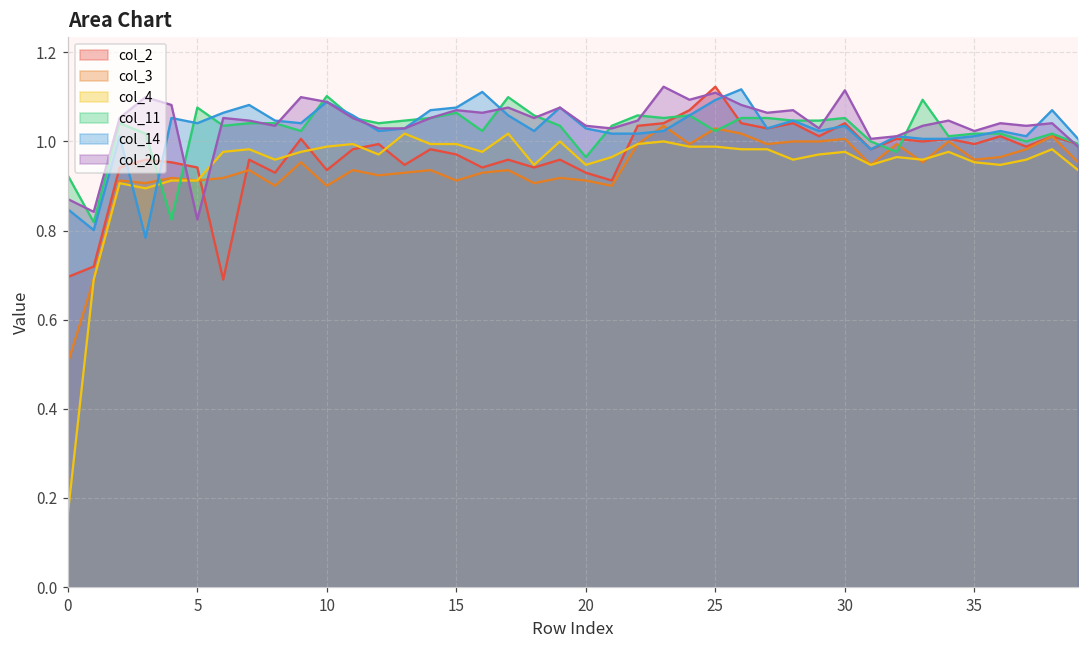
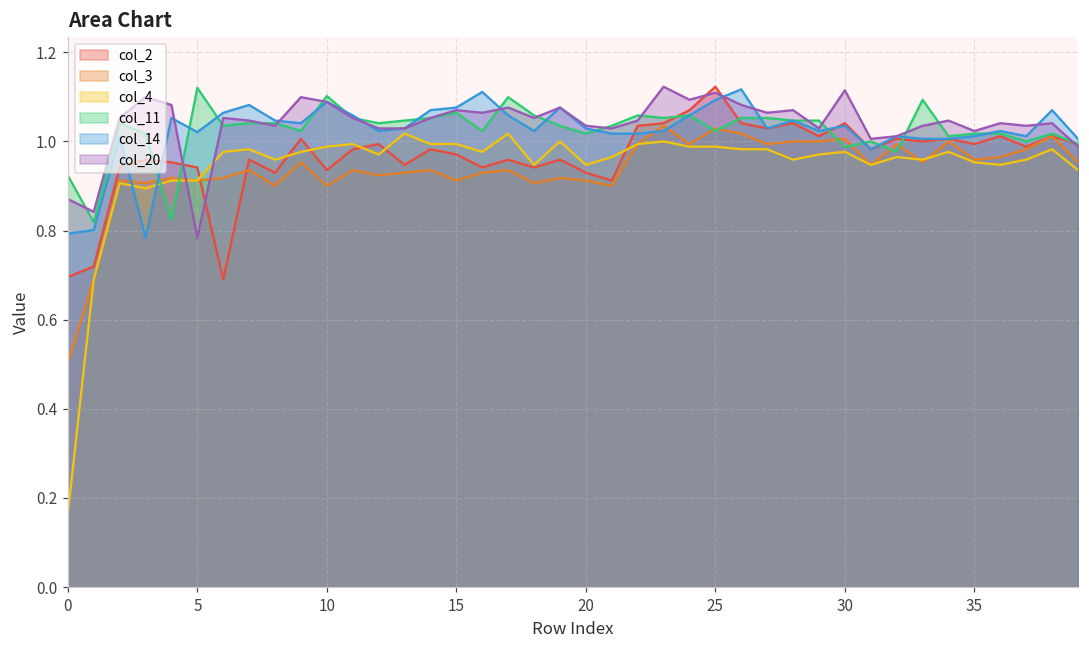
  {
    "col_11": {
      "0": 0.92,
-     "5": 1.08,
+     "5": 1.12,
      "10": 1.10,
-     "20": 0.96,
-     "30": 1.05
+     "20": 1.02,
+     "30": 0.99
    },
    "col_14": {
-     "0": 0.85,
-     "5": 1.04,
+     "0": 0.79,
+     "5": 1.02,
      "25": 1.09
    },
    "col_20": {
      "0": 0.87,
-     "5": 0.82,
+     "5": 0.78,
      "25": 1.11,
      "30": 1.11
    }
  }
